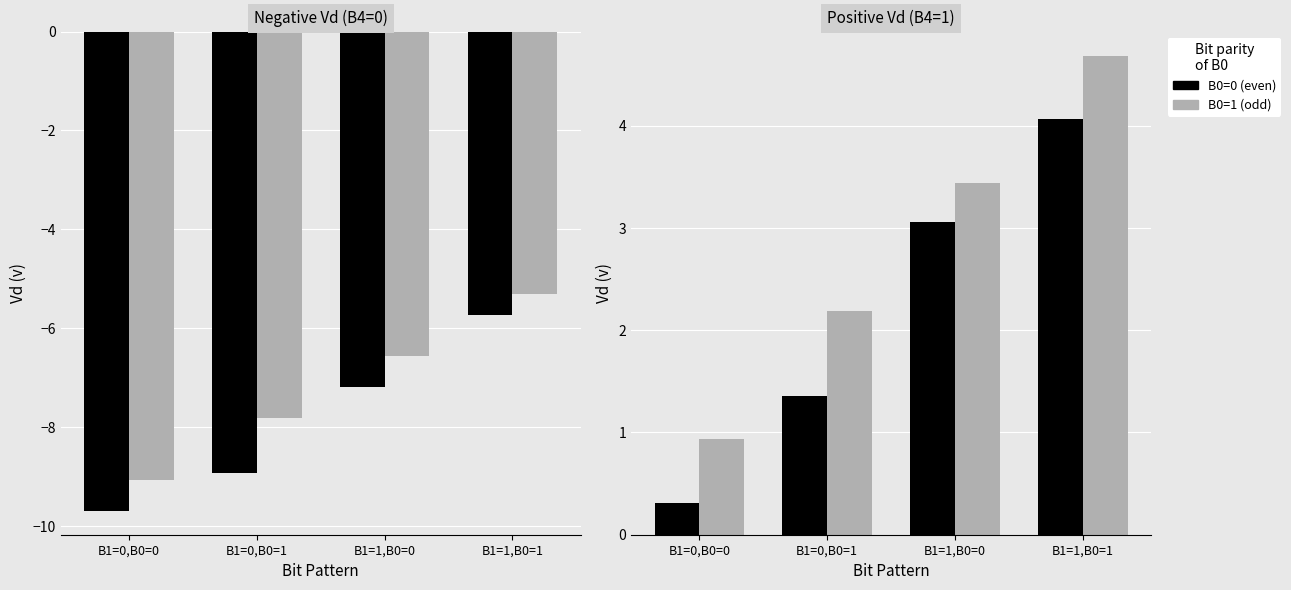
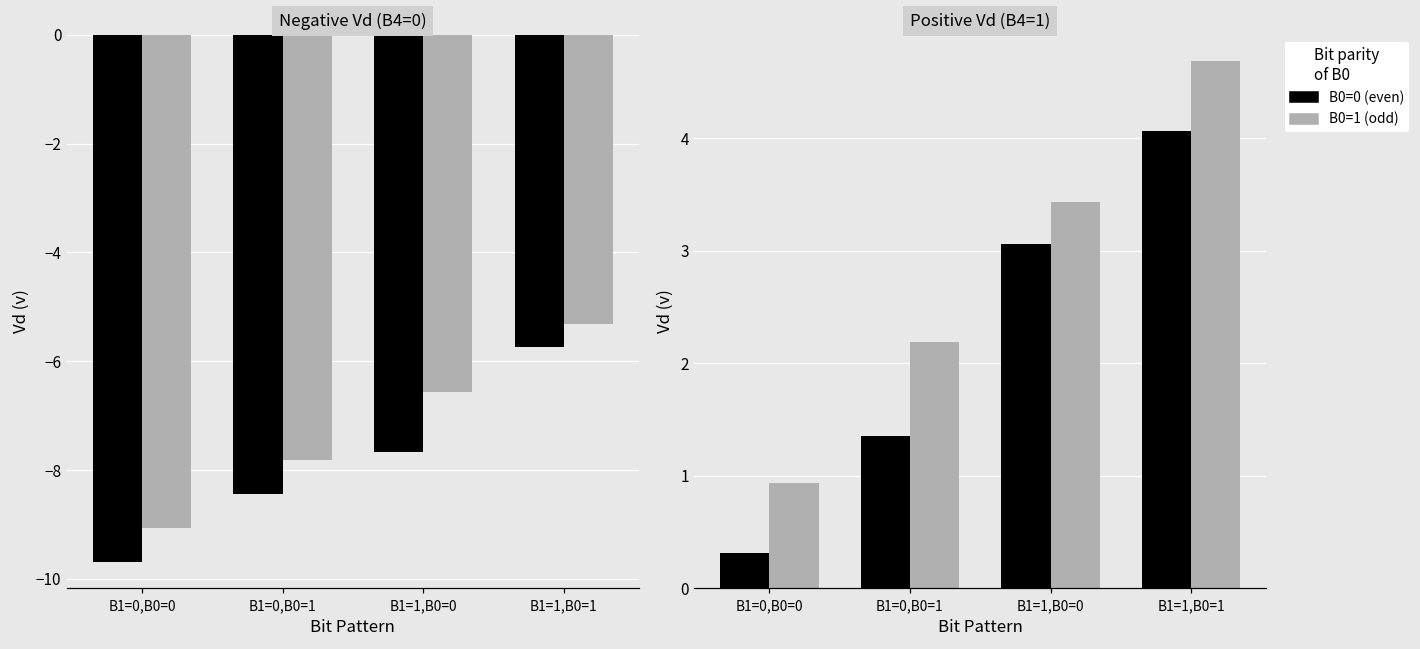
  {
    "Negative Vd (B4=0)": {
      "B0=0 (even)": {
        "B1=0,B0=0": -9.7,
-       "B1=0,B0=1": -8.9,
-       "B1=1,B0=0": -7.2,
+       "B1=0,B0=1": -8.4,
+       "B1=1,B0=0": -7.7,
        "B1=1,B0=1": -5.7
      },
      "B0=1 (odd)": {
        "B1=0,B0=0": -9.1,
        "B1=0,B0=1": -7.8,
        "B1=1,B0=0": -6.6,
        "B1=1,B0=1": -5.3
      }
    },
    "Positive Vd (B4=1)": {
      "B0=0 (even)": {
        "B1=0,B0=0": 0.31,
        "B1=0,B0=1": 1.36,
        "B1=1,B0=0": 3.06,
        "B1=1,B0=1": 4.06
      },
      "B0=1 (odd)": {
        "B1=0,B0=0": 0.94,
        "B1=0,B0=1": 2.19,
        "B1=1,B0=0": 3.44,
        "B1=1,B0=1": 4.69
      }
    }
  }
